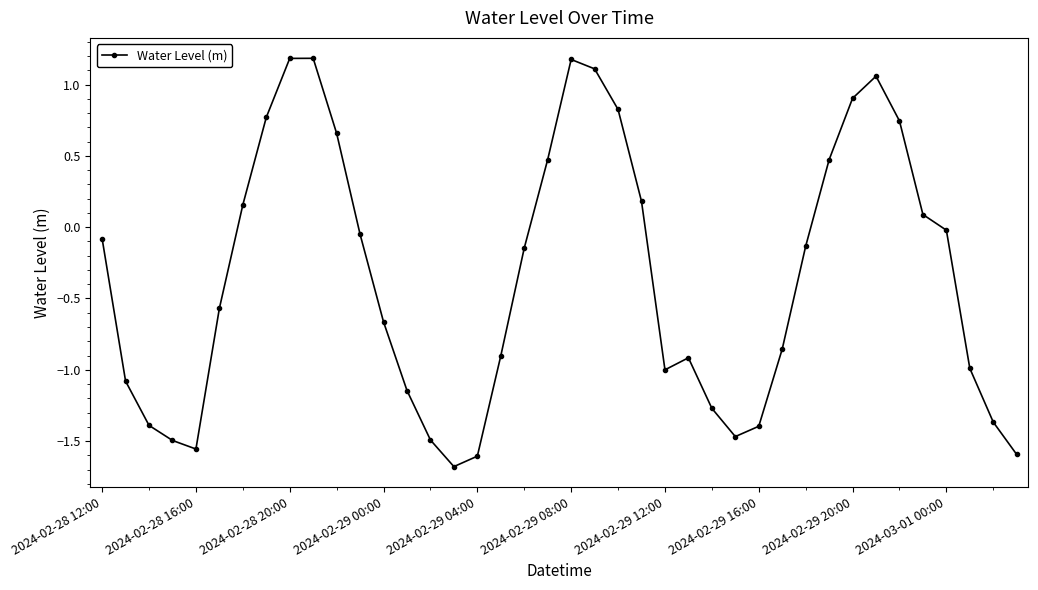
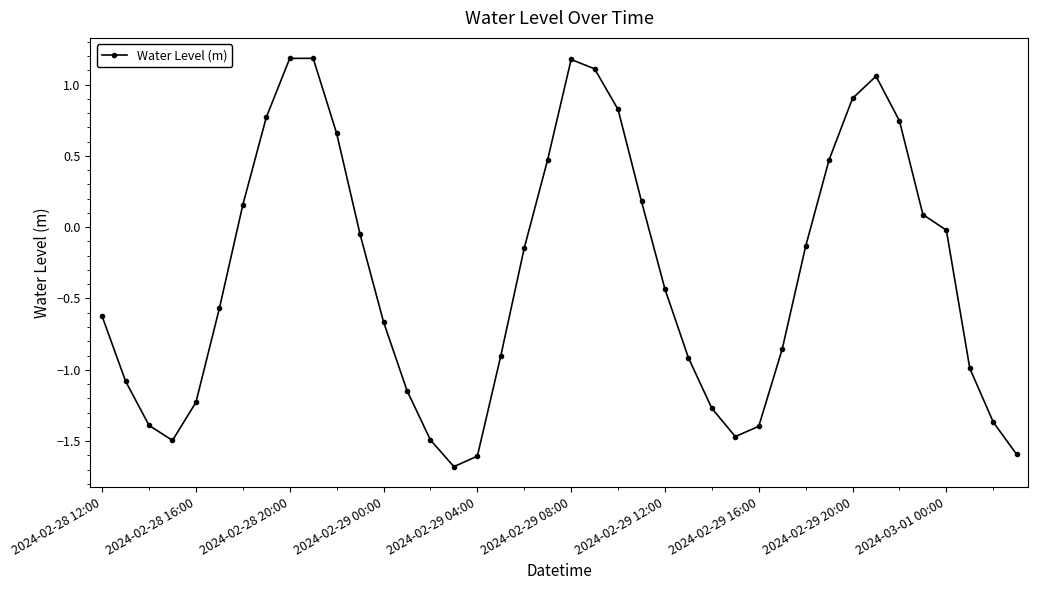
  {
-   "2024-02-28 12:00": -0.08,
-   "2024-02-28 16:00": -1.56,
+   "2024-02-28 12:00": -0.62,
+   "2024-02-28 16:00": -1.23,
    "2024-02-28 20:00": 1.18,
    "2024-02-29 00:00": -0.66,
    "2024-02-29 04:00": -1.61,
    "2024-02-29 08:00": 1.18,
-   "2024-02-29 12:00": -1.00,
+   "2024-02-29 12:00": -0.43,
    "2024-02-29 16:00": -1.40,
    "2024-02-29 20:00": 0.90,
    "2024-03-01 00:00": -0.02
  }
